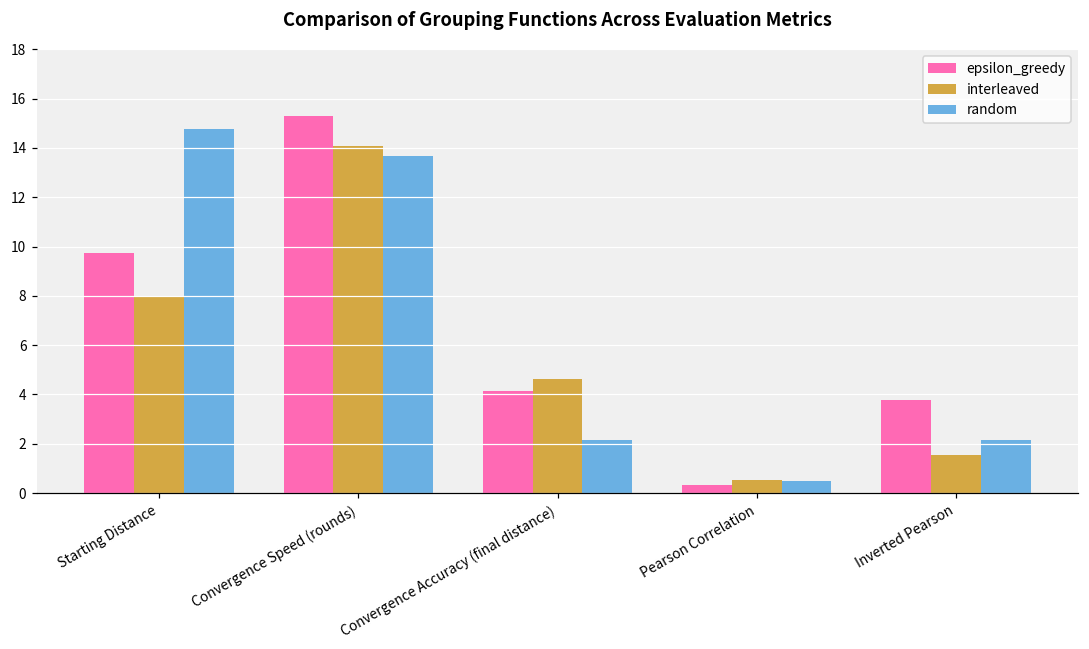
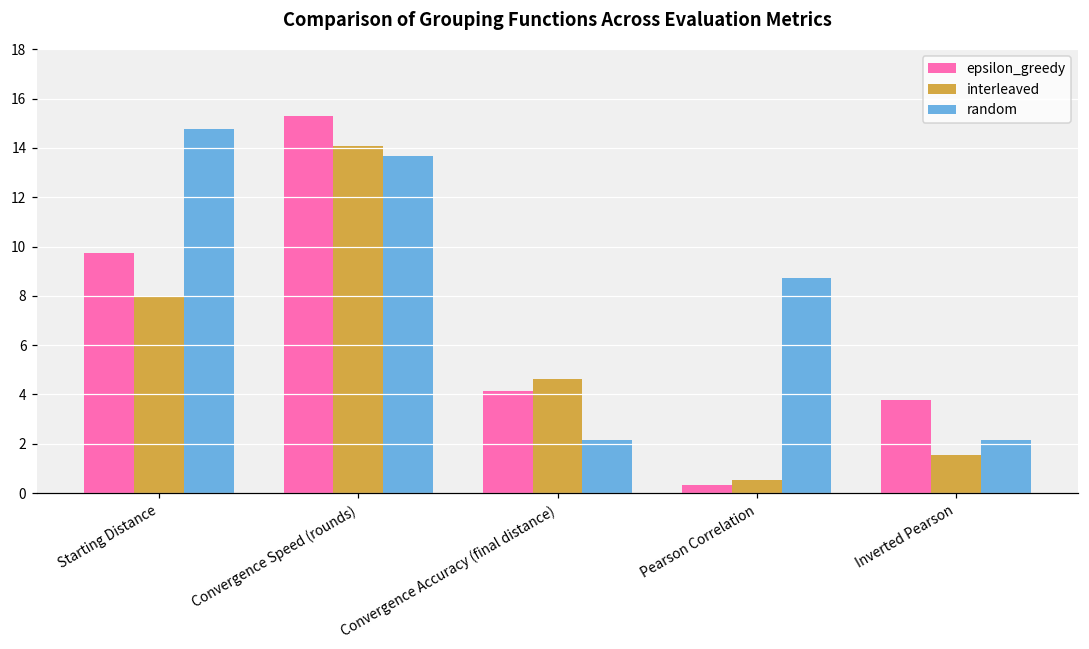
  {
    "epsilon_greedy": {
      "Starting Distance": 9.8,
      "Convergence Speed (rounds)": 15.3,
      "Convergence Accuracy (final distance)": 4.1,
      "Pearson Correlation": 0.3,
      "Inverted Pearson": 3.8
    },
    "interleaved": {
      "Starting Distance": 8.0,
      "Convergence Speed (rounds)": 14.1,
      "Convergence Accuracy (final distance)": 4.6,
      "Pearson Correlation": 0.5,
      "Inverted Pearson": 1.6
    },
    "random": {
      "Starting Distance": 14.8,
      "Convergence Speed (rounds)": 13.7,
      "Convergence Accuracy (final distance)": 2.2,
-     "Pearson Correlation": 0.5,
+     "Pearson Correlation": 8.7,
      "Inverted Pearson": 2.2
    }
  }
